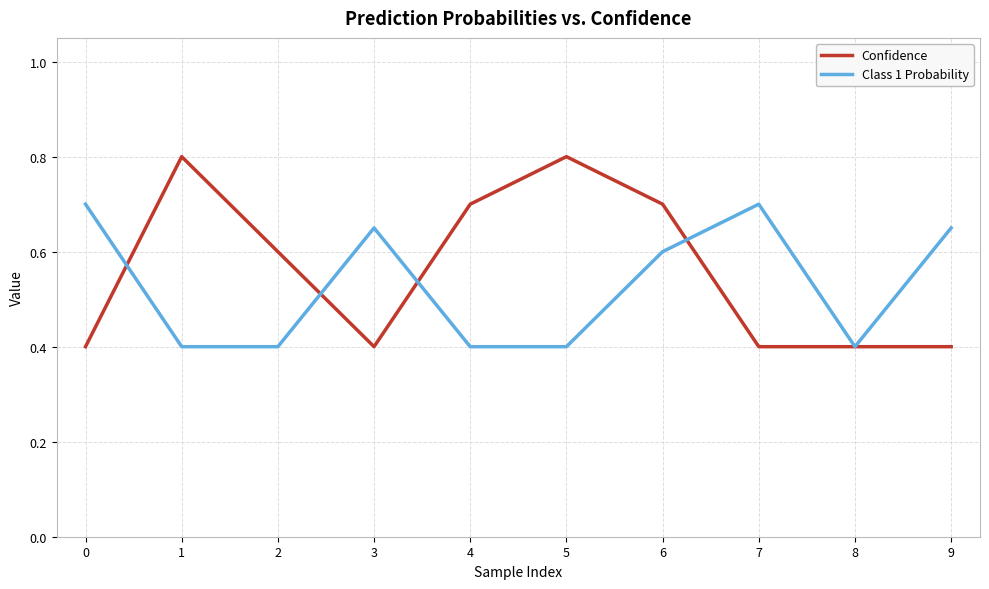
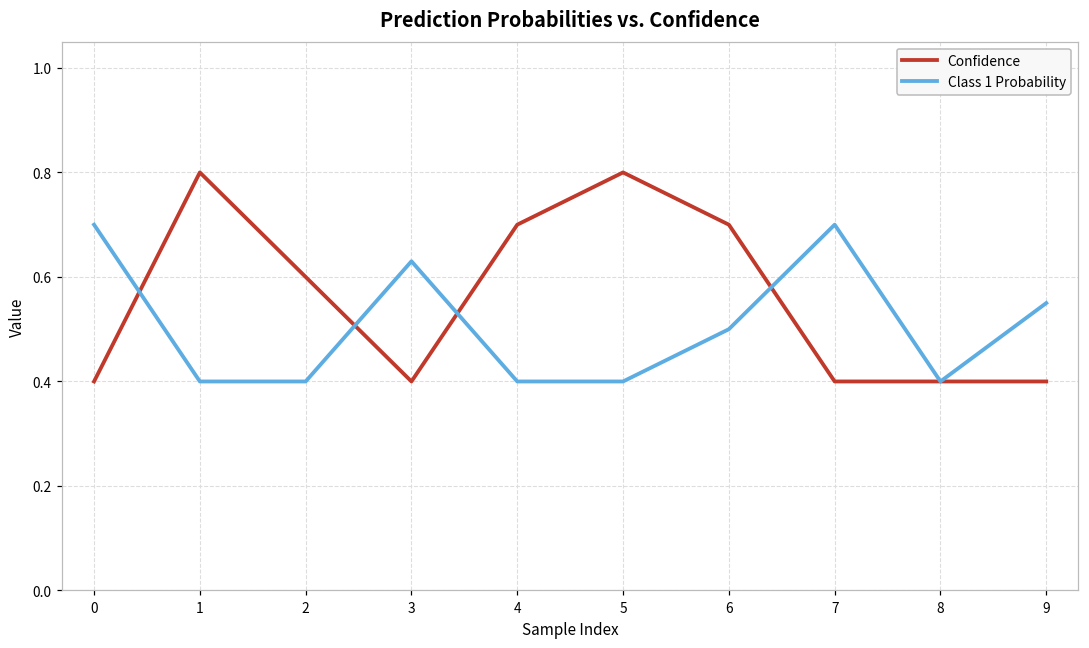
  {
    "Confidence": {
      "0": 0.40,
      "1": 0.80,
      "2": 0.60,
      "3": 0.40,
      "4": 0.70,
      "5": 0.80,
      "6": 0.70,
      "7": 0.40,
      "9": 0.40
    },
    "Class 1 Probability": {
      "0": 0.70,
      "1": 0.40,
      "2": 0.40,
-     "3": 0.65,
+     "3": 0.63,
      "4": 0.40,
      "5": 0.40,
-     "6": 0.6,
+     "6": 0.5,
      "7": 0.70,
-     "9": 0.65
+     "9": 0.55
    }
  }
